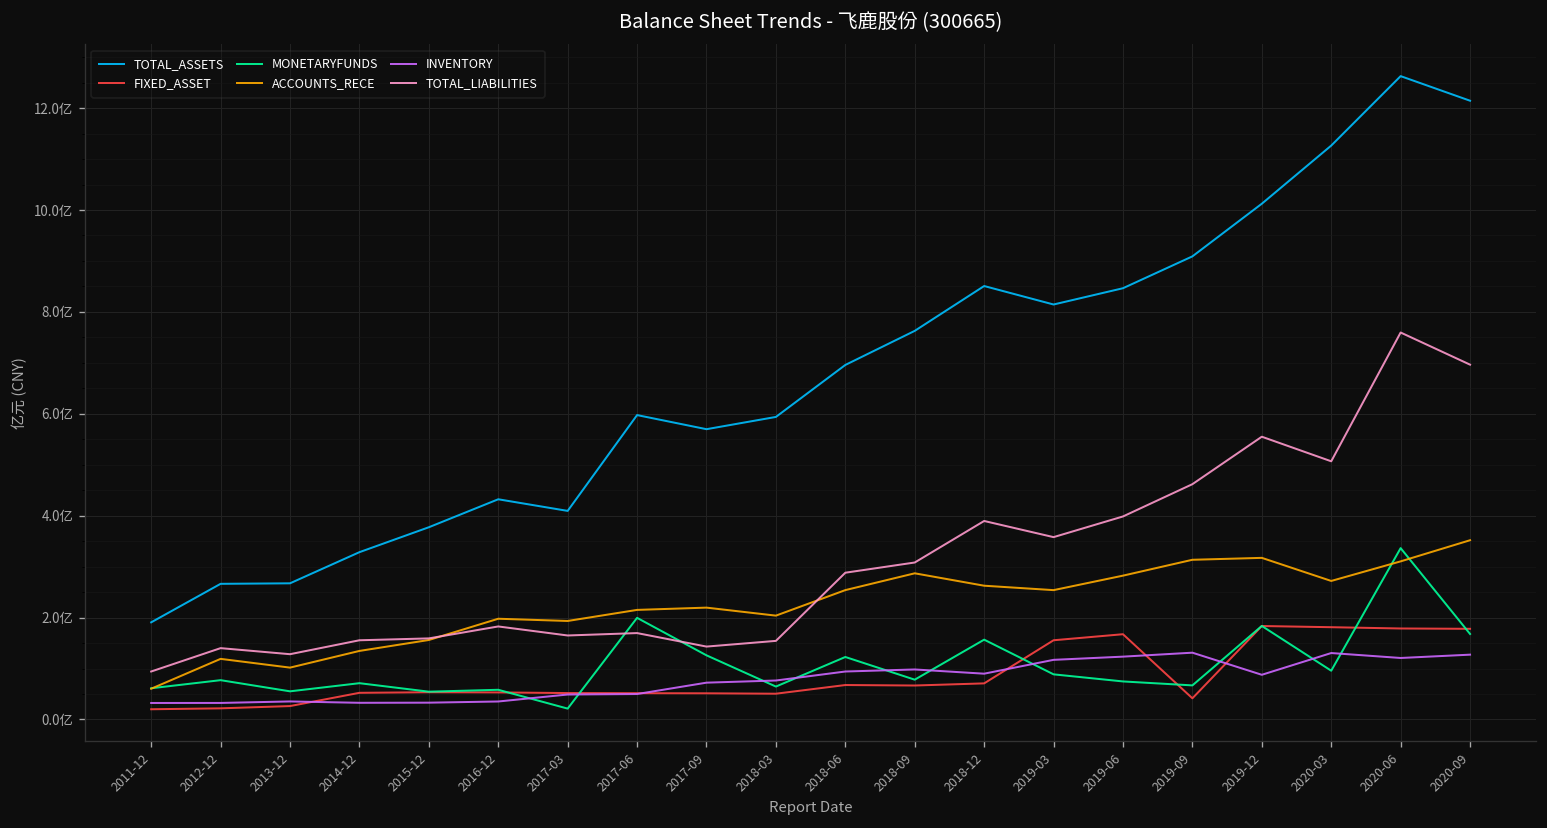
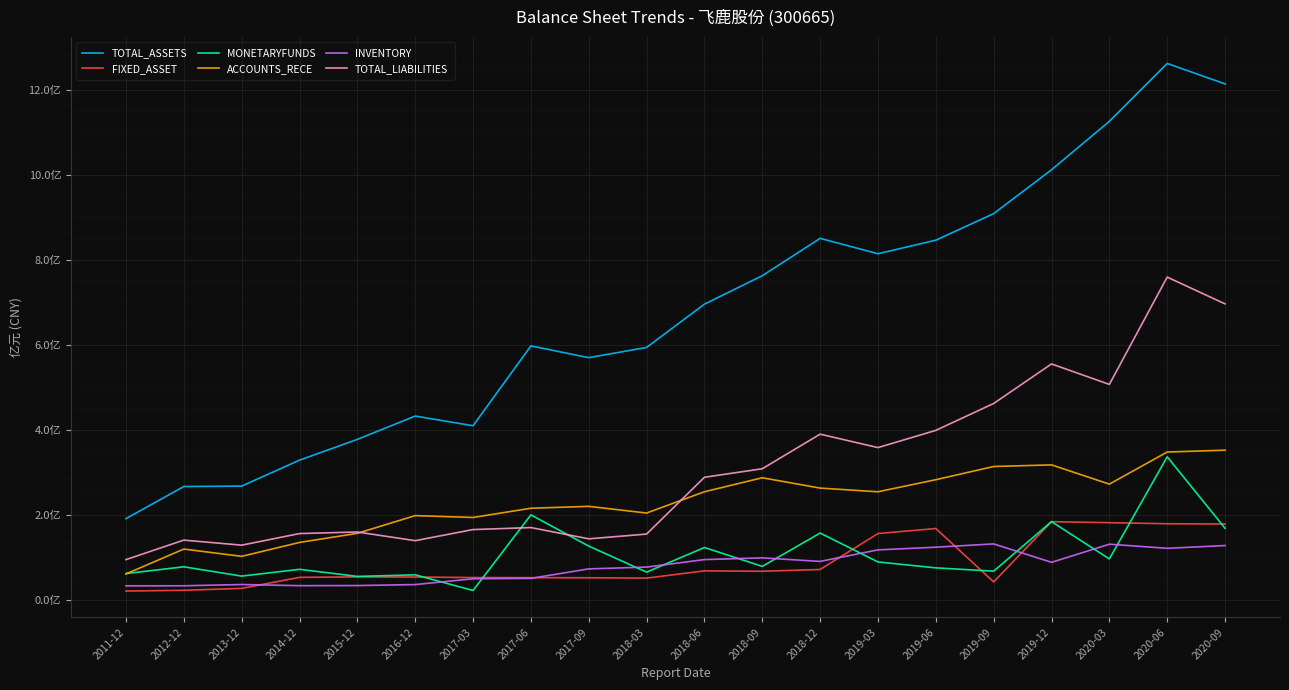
  {
    "TOTAL_ASSETS": {
      "2011-12": "1.9亿",
      "2012-12": "2.7亿",
      "2013-12": "2.7亿",
      "2014-12": "3.3亿",
      "2015-12": "3.8亿",
      "2016-12": "4.3亿",
      "2017-03": "4.1亿",
      "2017-06": "6.0亿",
      "2017-09": "5.7亿",
      "2018-03": "5.9亿",
      "2018-06": "7.0亿",
      "2018-09": "7.6亿",
      "2018-12": "8.5亿",
      "2019-03": "8.1亿",
      "2019-06": "8.5亿",
      "2019-09": "9.1亿",
      "2019-12": "10.1亿",
      "2020-03": "11.3亿",
      "2020-06": "12.6亿",
      "2020-09": "12.1亿"
    },
    "FIXED_ASSET": {
      "2011-12": "0.2亿",
      "2012-12": "0.2亿",
      "2013-12": "0.3亿",
      "2014-12": "0.5亿",
      "2017-09": "0.5亿",
      "2018-03": "0.5亿",
      "2018-06": "0.7亿",
      "2018-09": "0.7亿",
      "2018-12": "0.7亿",
      "2019-03": "1.6亿",
      "2019-06": "1.7亿",
      "2019-09": "0.4亿",
      "2020-03": "1.8亿",
      "2020-06": "1.8亿",
      "2020-09": "1.8亿"
    },
    "MONETARYFUNDS": {
      "2012-12": "0.8亿",
      "2013-12": "0.6亿",
      "2014-12": "0.7亿",
      "2017-03": "0.2亿",
      "2017-06": "2.0亿",
      "2017-09": "1.3亿",
      "2018-03": "0.6亿",
      "2018-06": "1.2亿",
      "2018-09": "0.8亿",
      "2018-12": "1.6亿",
      "2019-03": "0.9亿",
      "2019-06": "0.7亿",
      "2019-09": "0.7亿",
      "2020-03": "1.0亿",
      "2020-06": "3.4亿",
      "2020-09": "1.7亿"
    },
    "ACCOUNTS_RECE": {
      "2012-12": "1.2亿",
      "2013-12": "1.0亿",
      "2014-12": "1.3亿",
      "2016-12": "2.0亿",
      "2017-03": "1.9亿",
      "2017-06": "2.2亿",
      "2017-09": "2.2亿",
      "2018-03": "2.0亿",
      "2018-06": "2.5亿",
      "2018-09": "2.9亿",
      "2018-12": "2.6亿",
      "2019-03": "2.5亿",
      "2019-06": "2.8亿",
      "2019-09": "3.1亿",
      "2019-12": "3.2亿",
      "2020-03": "2.7亿",
-     "2020-06": "3.1亿",
+     "2020-06": "3.5亿",
      "2020-09": "3.5亿"
    },
    "INVENTORY": {
      "2011-12": "0.3亿",
      "2012-12": "0.3亿",
      "2013-12": "0.4亿",
      "2014-12": "0.3亿",
      "2015-12": "0.3亿",
      "2016-12": "0.4亿",
      "2017-09": "0.7亿",
      "2018-03": "0.8亿",
      "2018-06": "0.9亿",
      "2018-09": "1.0亿",
      "2018-12": "0.9亿",
      "2019-03": "1.2亿",
      "2019-06": "1.2亿",
      "2019-09": "1.3亿",
      "2019-12": "0.9亿",
      "2020-03": "1.3亿",
      "2020-06": "1.2亿",
      "2020-09": "1.3亿"
    },
    "TOTAL_LIABILITIES": {
      "2011-12": "0.9亿",
      "2012-12": "1.4亿",
      "2013-12": "1.3亿",
      "2014-12": "1.6亿",
-     "2016-12": "1.8亿",
+     "2016-12": "1.4亿",
      "2017-03": "1.6亿",
      "2017-06": "1.7亿",
      "2017-09": "1.4亿",
      "2018-03": "1.5亿",
      "2018-06": "2.9亿",
      "2018-09": "3.1亿",
      "2018-12": "3.9亿",
      "2019-03": "3.6亿",
      "2019-06": "4.0亿",
      "2019-09": "4.6亿",
      "2019-12": "5.6亿",
      "2020-03": "5.1亿",
      "2020-06": "7.6亿",
      "2020-09": "7.0亿"
    }
  }
